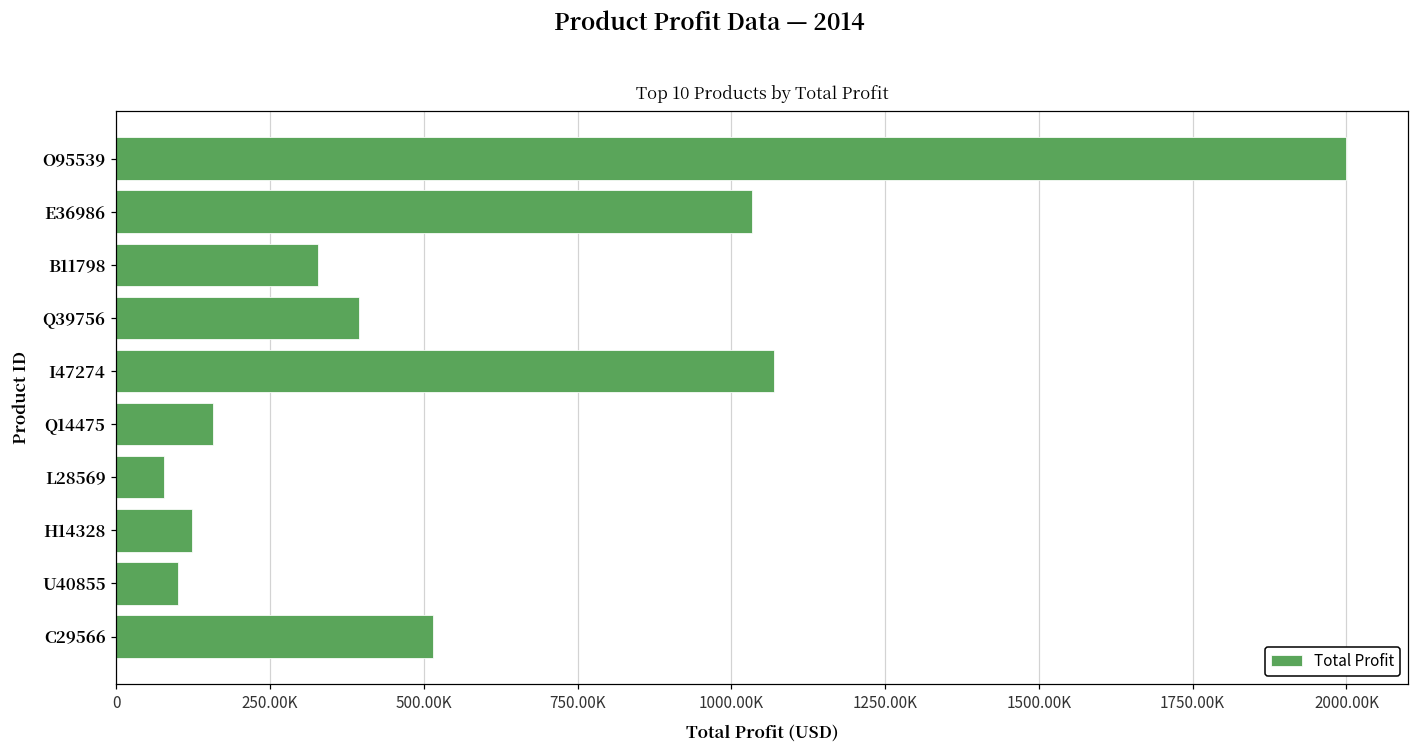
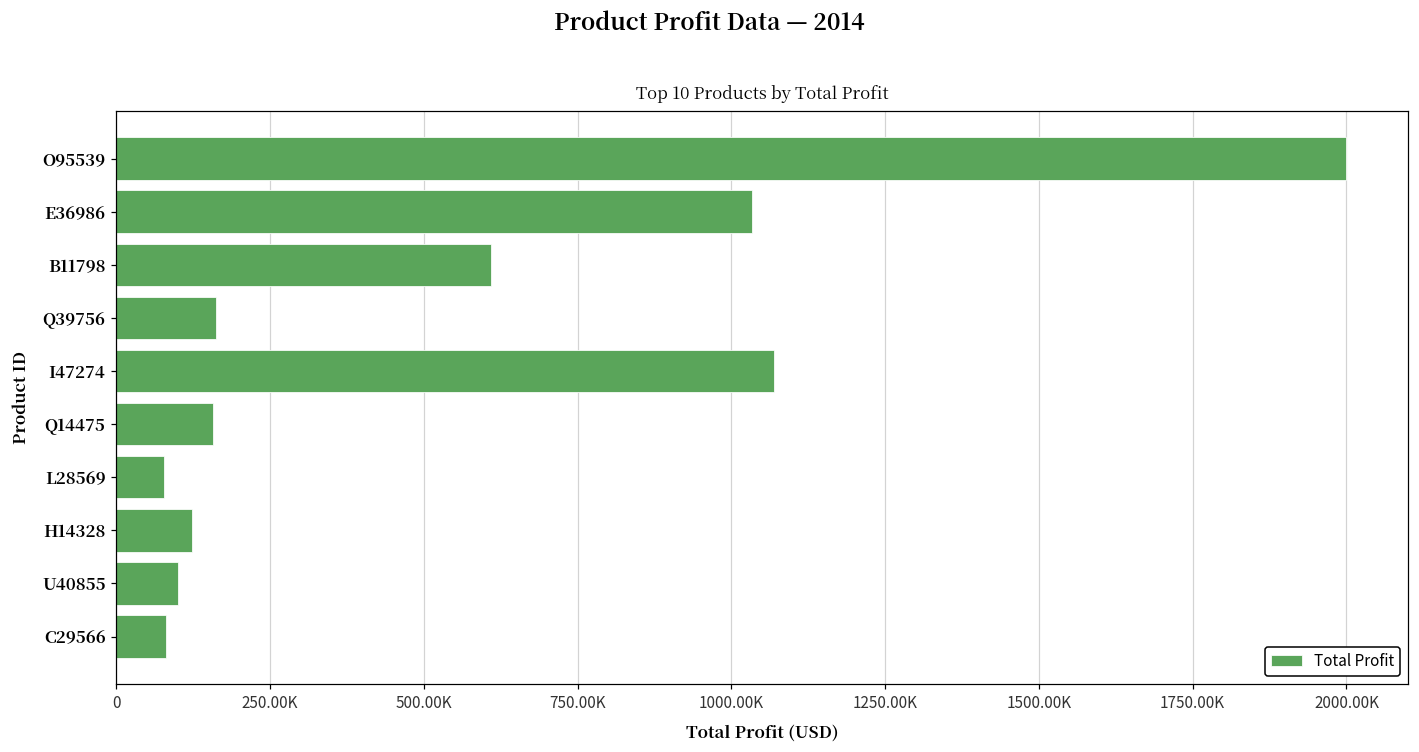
  {
    "O95539": 2000000,
    "E36986": 1030000,
-   "B11798": 330000,
-   "Q39756": 390000,
+   "B11798": 610000,
+   "Q39756": 160000,
    "I47274": 1070000,
    "Q14475": 160000,
    "L28569": 80000,
    "H14328": 120000,
    "U40855": 100000,
-   "C29566": 510000
+   "C29566": 80000
  }
